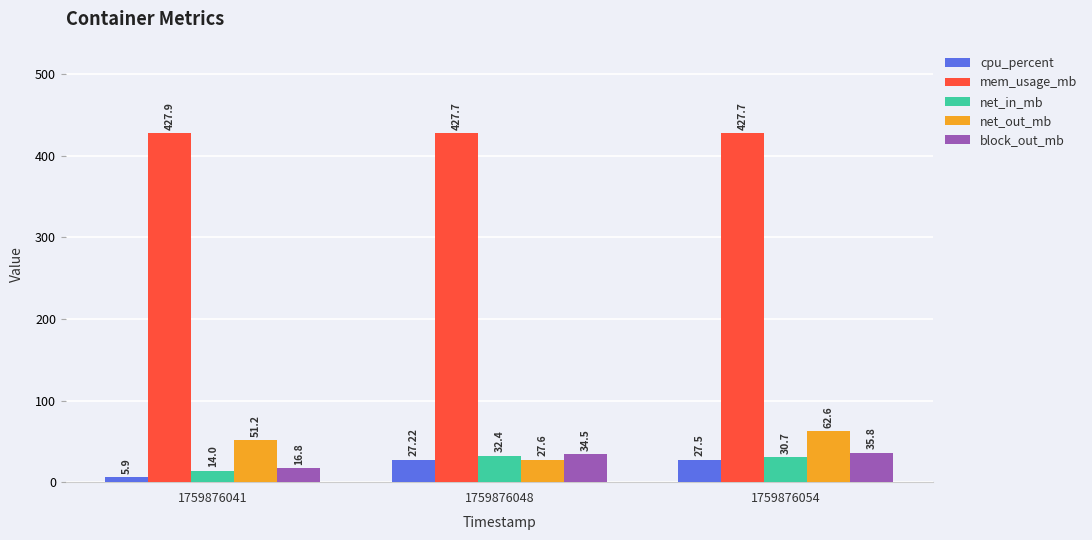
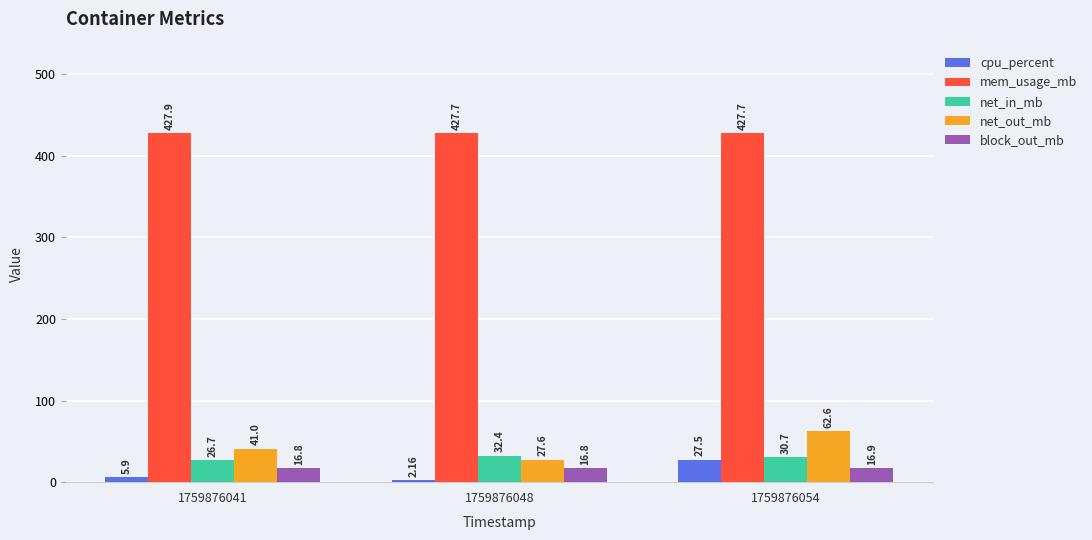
  {
    "cpu_percent": {
      "1759876041": 5.9,
-     "1759876048": 27.22,
+     "1759876048": 2.16,
      "1759876054": 27.5
    },
    "mem_usage_mb": {
      "1759876041": 427.9,
      "1759876048": 427.7,
      "1759876054": 427.7
    },
    "net_in_mb": {
-     "1759876041": 14.0,
+     "1759876041": 26.7,
      "1759876048": 32.4,
      "1759876054": 30.7
    },
    "net_out_mb": {
-     "1759876041": 51.2,
+     "1759876041": 41.0,
      "1759876048": 27.6,
      "1759876054": 62.6
    },
    "block_out_mb": {
      "1759876041": 16.8,
-     "1759876048": 34.5,
-     "1759876054": 35.8
+     "1759876048": 16.8,
+     "1759876054": 16.9
    }
  }
